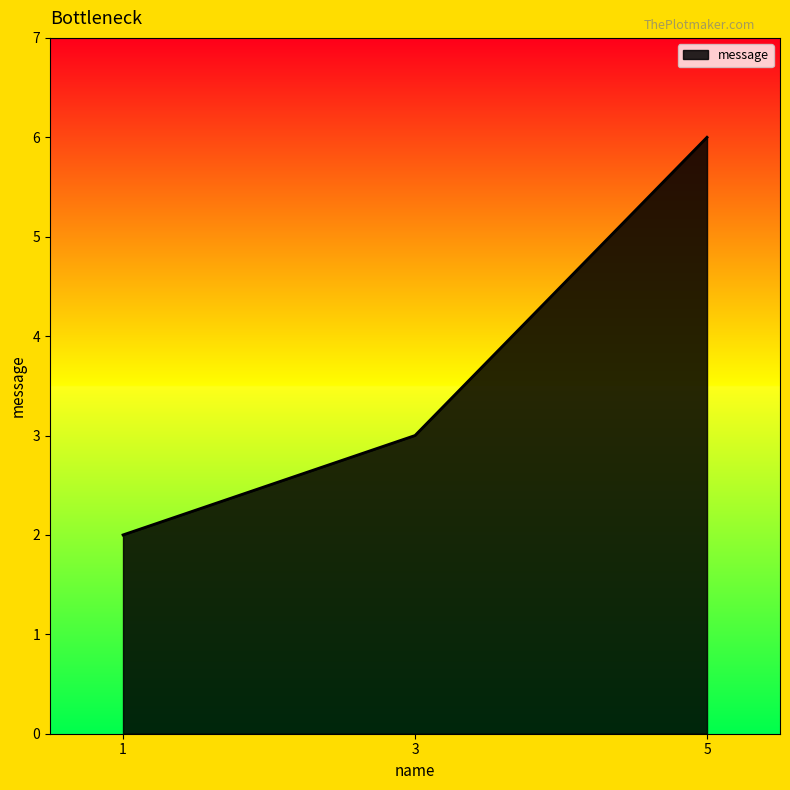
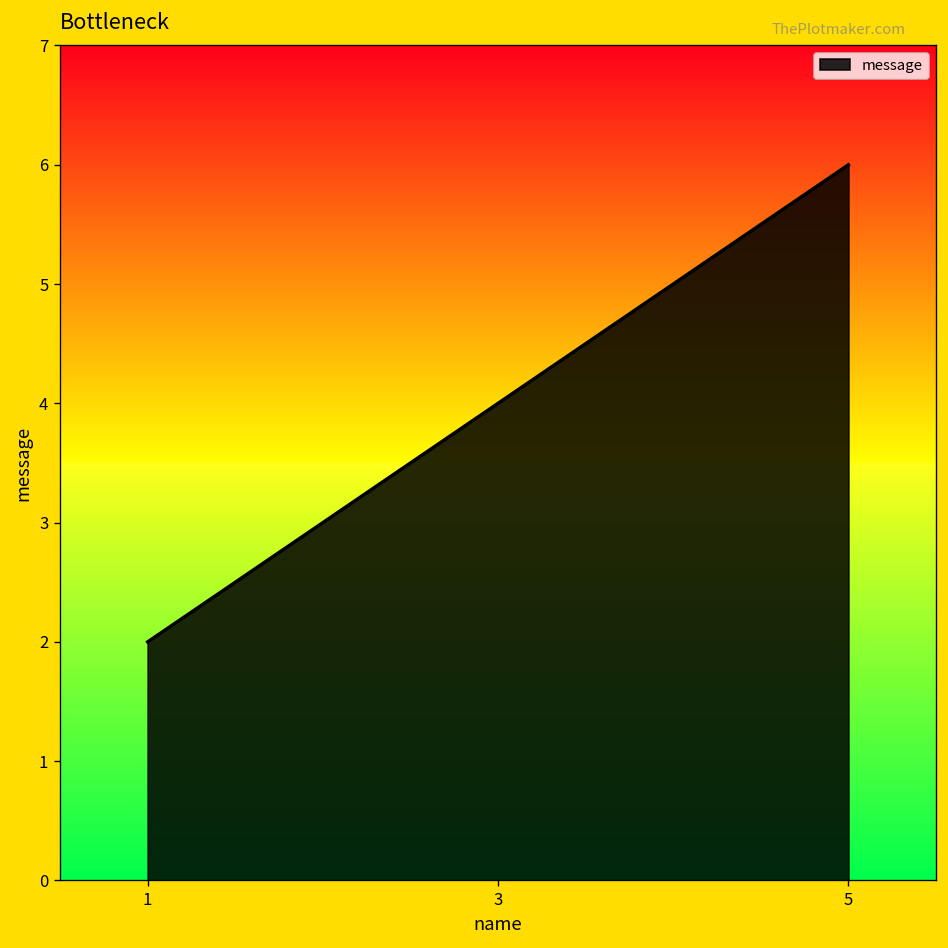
  {
    "1": 2,
-   "3": 3,
+   "3": 4,
    "5": 6
  }
